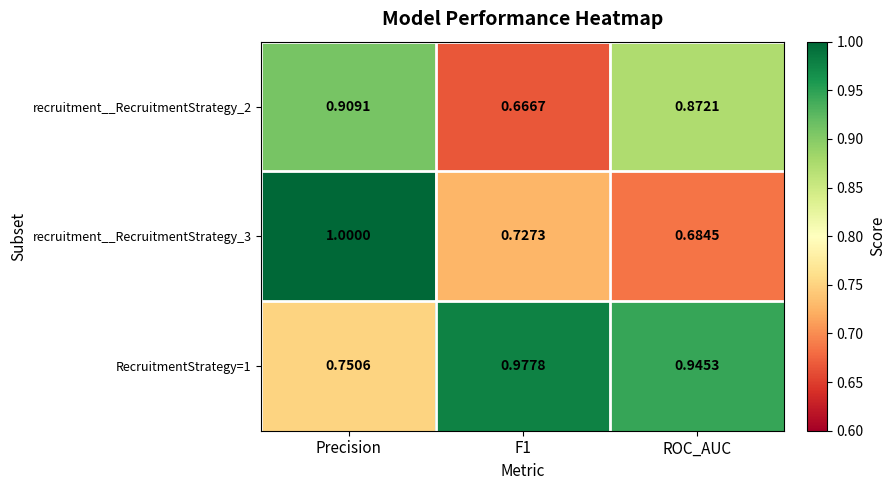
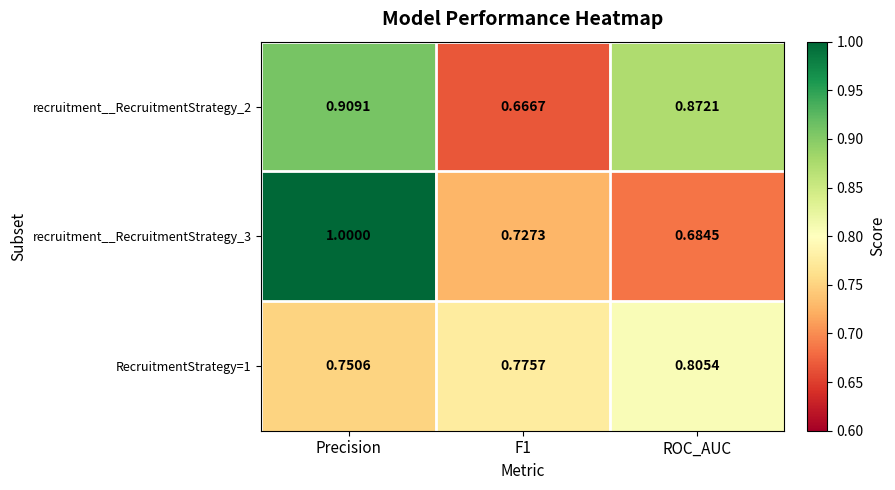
  {
    "recruitment__RecruitmentStrategy_2": {
      "Precision": 0.9091,
      "F1": 0.6667,
      "ROC_AUC": 0.8721
    },
    "recruitment__RecruitmentStrategy_3": {
      "Precision": 1.0000,
      "F1": 0.7273,
      "ROC_AUC": 0.6845
    },
    "RecruitmentStrategy=1": {
      "Precision": 0.7506,
-     "F1": 0.9778,
-     "ROC_AUC": 0.9453
+     "F1": 0.7757,
+     "ROC_AUC": 0.8054
    }
  }
